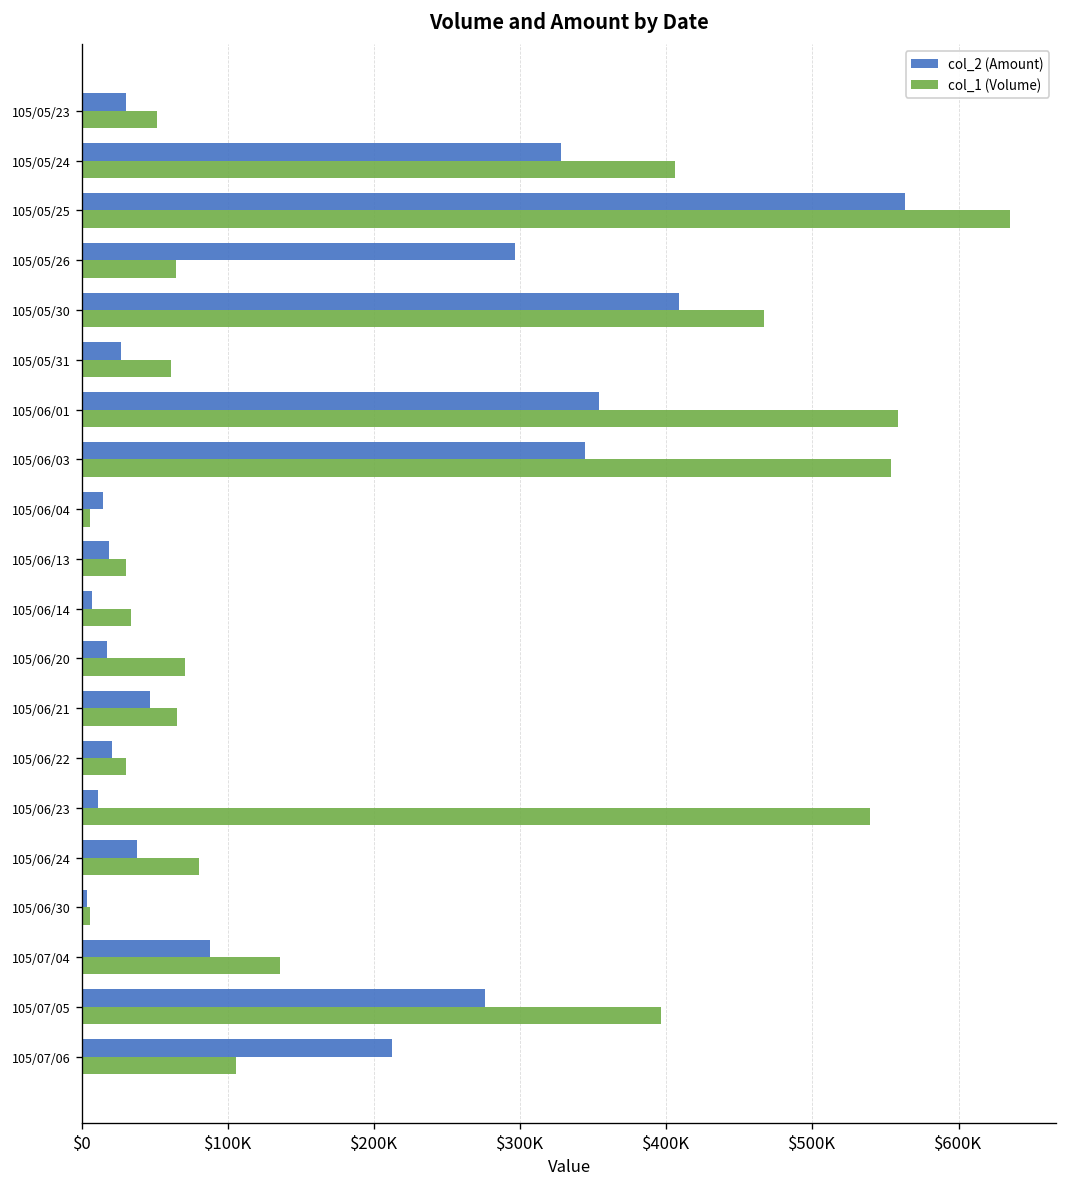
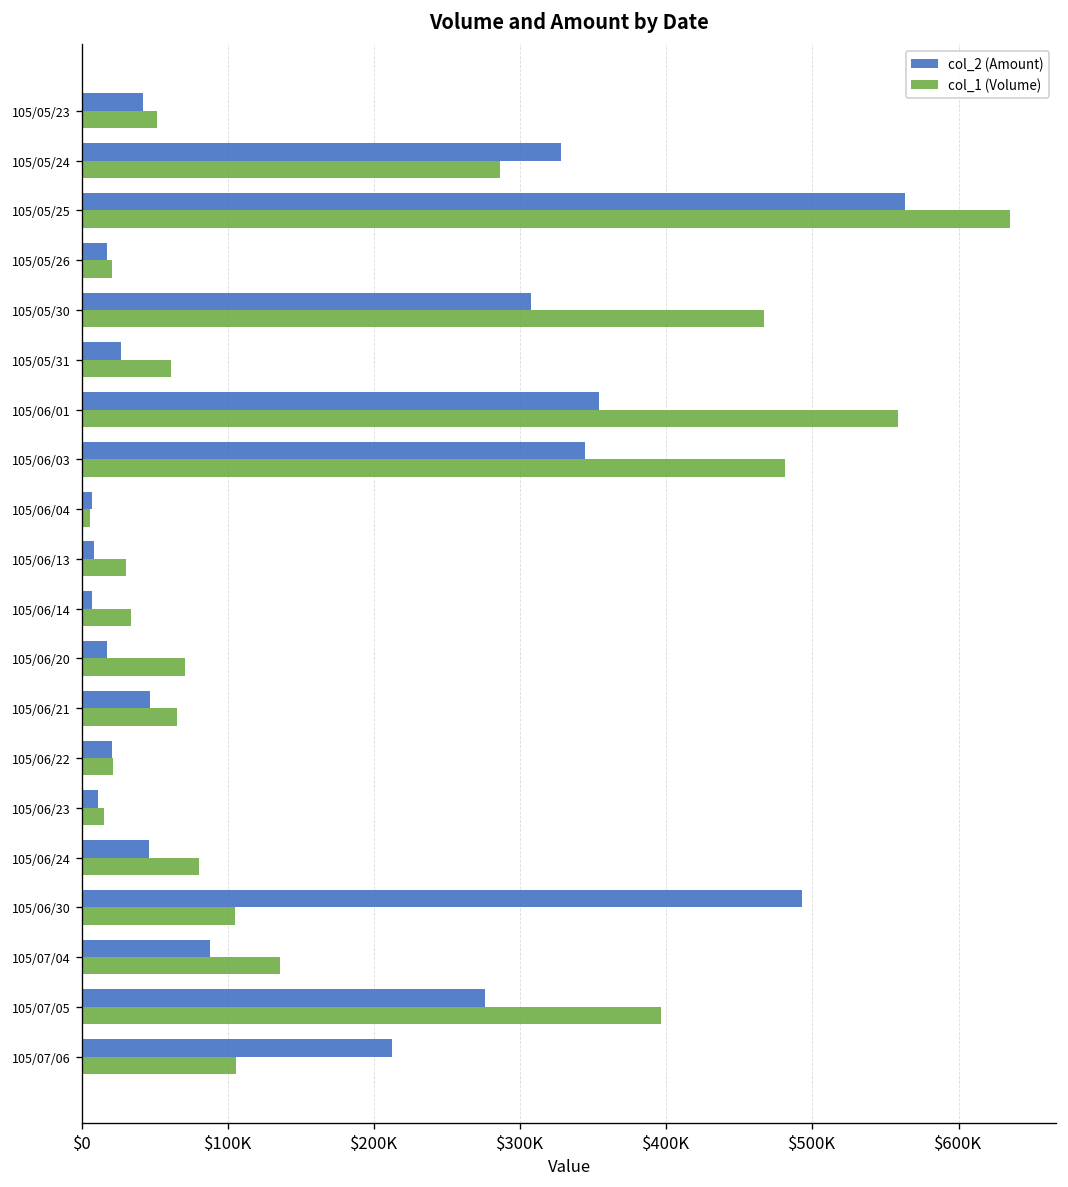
  {
    "col_2 (Amount)": {
-     "105/05/23": "$30000",
+     "105/05/23": "$41000",
      "105/05/24": "$328000",
      "105/05/25": "$563000",
-     "105/05/26": "$297000",
-     "105/05/30": "$408000",
+     "105/05/26": "$17000",
+     "105/05/30": "$308000",
      "105/05/31": "$26000",
      "105/06/01": "$354000",
      "105/06/03": "$344000",
-     "105/06/04": "$14000",
-     "105/06/13": "$18000",
+     "105/06/04": "$6000",
+     "105/06/13": "$8000",
      "105/06/14": "$7000",
      "105/06/20": "$17000",
      "105/06/21": "$47000",
      "105/06/22": "$20000",
      "105/06/23": "$11000",
-     "105/06/24": "$38000",
-     "105/06/30": "$3000",
+     "105/06/24": "$45000",
+     "105/06/30": "$493000",
      "105/07/04": "$87000",
      "105/07/05": "$276000",
      "105/07/06": "$212000"
    },
    "col_1 (Volume)": {
      "105/05/23": "$51000",
-     "105/05/24": "$406000",
+     "105/05/24": "$286000",
      "105/05/25": "$635000",
-     "105/05/26": "$64000",
+     "105/05/26": "$20000",
      "105/05/30": "$467000",
      "105/05/31": "$61000",
      "105/06/01": "$559000",
-     "105/06/03": "$554000",
+     "105/06/03": "$481000",
      "105/06/04": "$5000",
      "105/06/13": "$30000",
      "105/06/14": "$33000",
      "105/06/20": "$70000",
      "105/06/21": "$65000",
-     "105/06/22": "$30000",
-     "105/06/23": "$539000",
+     "105/06/22": "$21000",
+     "105/06/23": "$15000",
      "105/06/24": "$80000",
-     "105/06/30": "$5000",
+     "105/06/30": "$105000",
      "105/07/04": "$136000",
      "105/07/05": "$396000",
      "105/07/06": "$105000"
    }
  }
